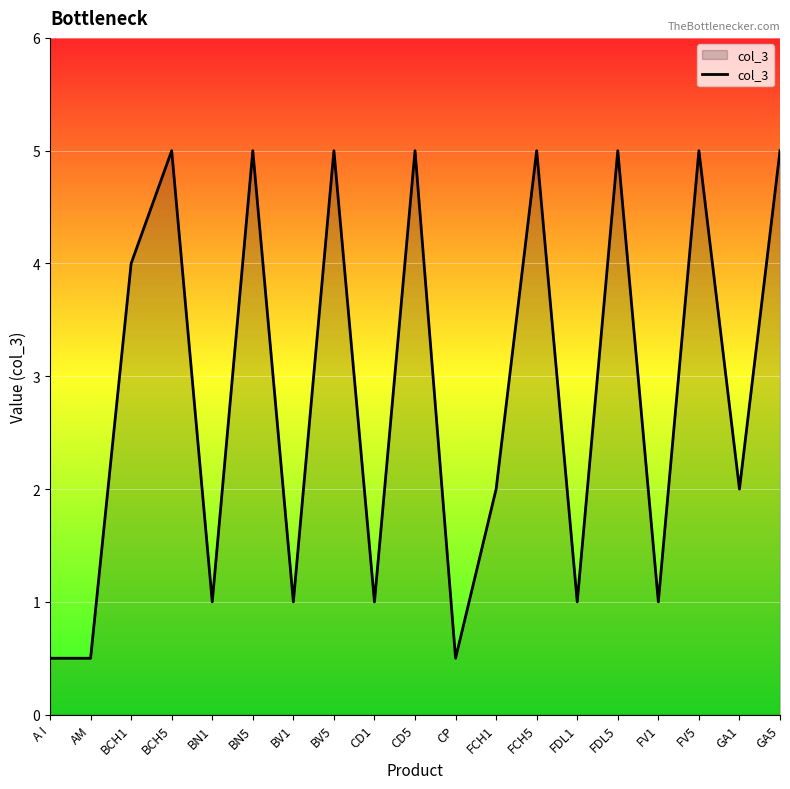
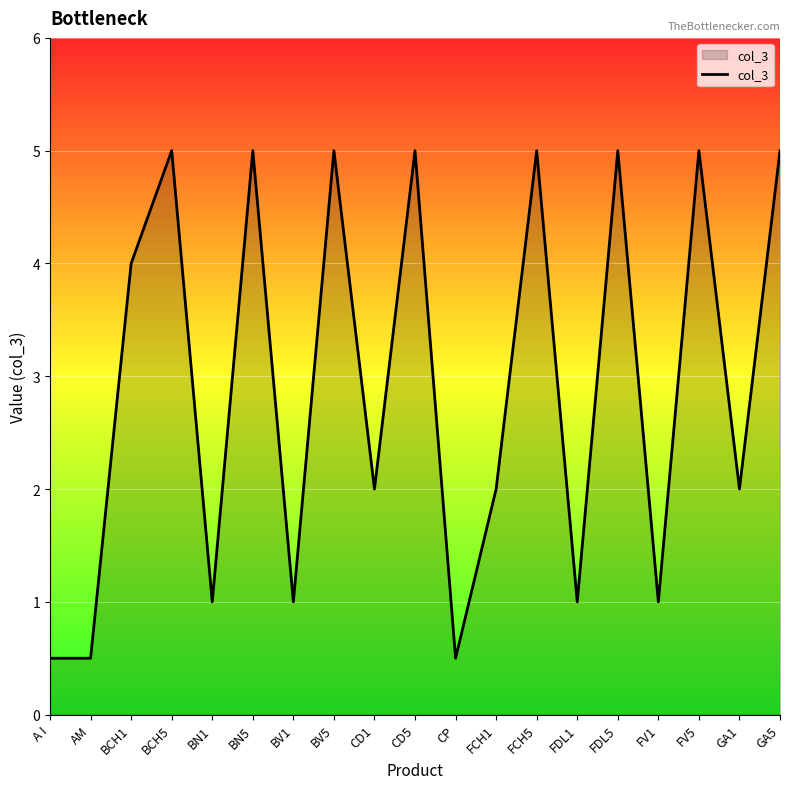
  {
    "A I": 0.50,
    "AM": 0.50,
    "BCH1": 4,
    "BCH5": 5,
    "BN1": 1,
    "BN5": 5,
    "BV1": 1,
    "BV5": 5,
-   "CD1": 1,
+   "CD1": 2,
    "CD5": 5,
    "CP": 0.50,
    "FCH1": 2,
    "FCH5": 5,
    "FDL1": 1,
    "FDL5": 5,
    "FV1": 1,
    "FV5": 5,
    "GA1": 2,
    "GA5": 5
  }
